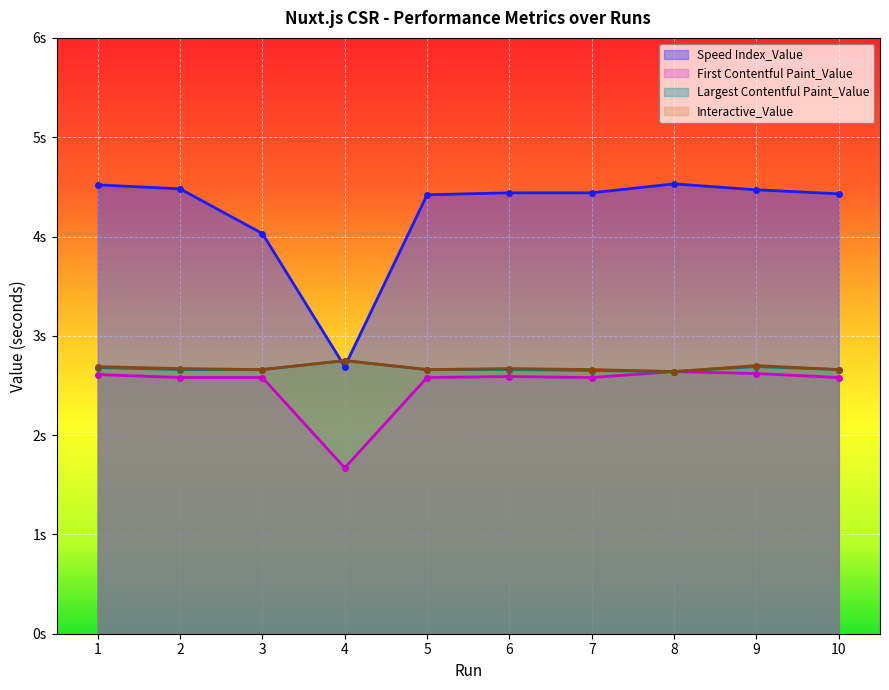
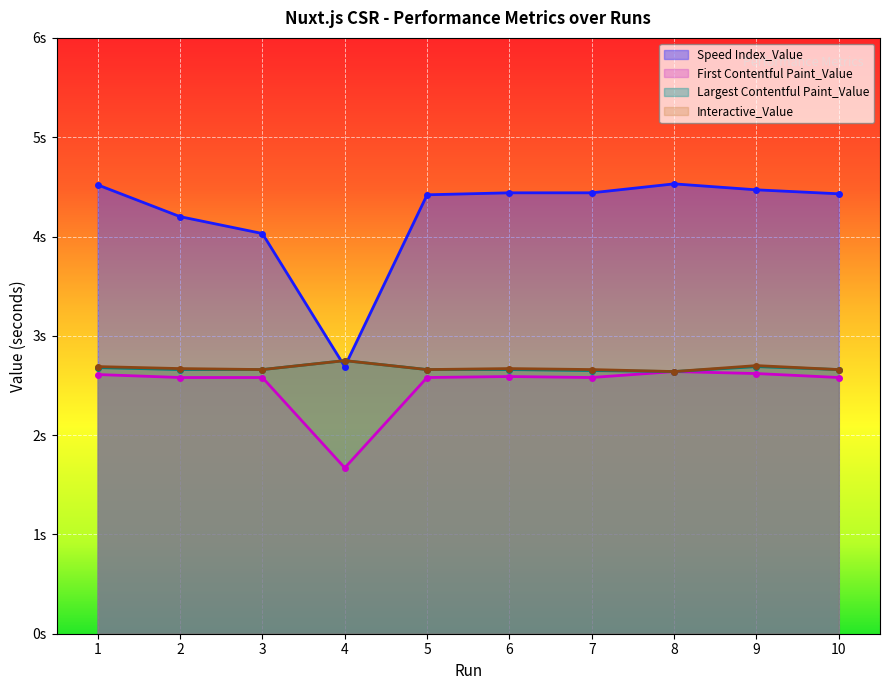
  {
    "Speed Index_Value": {
      "1": "4.5s",
-     "2": "4.5s",
+     "2": "4.2s",
      "3": "4.0s",
      "4": "2.7s",
      "5": "4.4s",
      "6": "4.4s",
      "7": "4.4s",
      "8": "4.5s",
      "9": "4.5s",
      "10": "4.4s"
    },
    "First Contentful Paint_Value": {
      "1": "2.6s",
      "2": "2.6s",
      "3": "2.6s",
      "4": "1.7s",
      "5": "2.6s",
      "6": "2.6s",
      "7": "2.6s",
      "9": "2.6s",
      "10": "2.6s"
    }
  }
